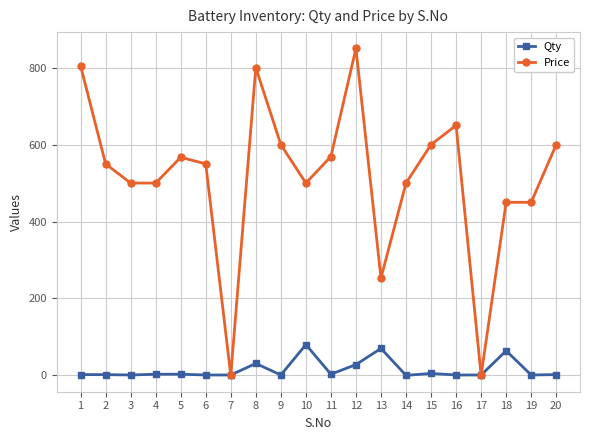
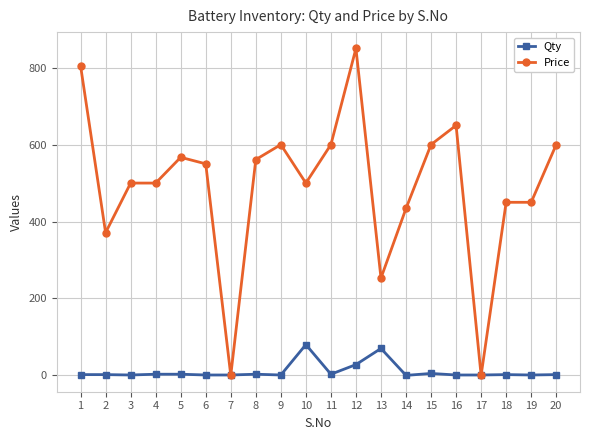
  {
    "Qty": {
      "1": 0,
      "2": 0,
      "3": 0,
      "4": 0,
      "5": 0,
      "6": 0,
-     "8": 30,
+     "8": 0,
      "9": 0,
      "10": 80,
      "11": 0,
      "12": 30,
      "13": 70,
      "14": 0,
      "15": 10,
      "16": 0,
-     "18": 60,
+     "18": 0,
      "19": 0,
      "20": 0
    },
    "Price": {
      "1": 810,
-     "2": 550,
+     "2": 370,
      "3": 500,
      "4": 500,
      "5": 570,
      "6": 550,
-     "8": 800,
+     "8": 560,
      "9": 600,
      "10": 500,
-     "11": 570,
+     "11": 600,
      "12": 850,
      "13": 250,
-     "14": 500,
+     "14": 430,
      "15": 600,
      "16": 650,
      "18": 450,
      "19": 450,
      "20": 600
    }
  }
